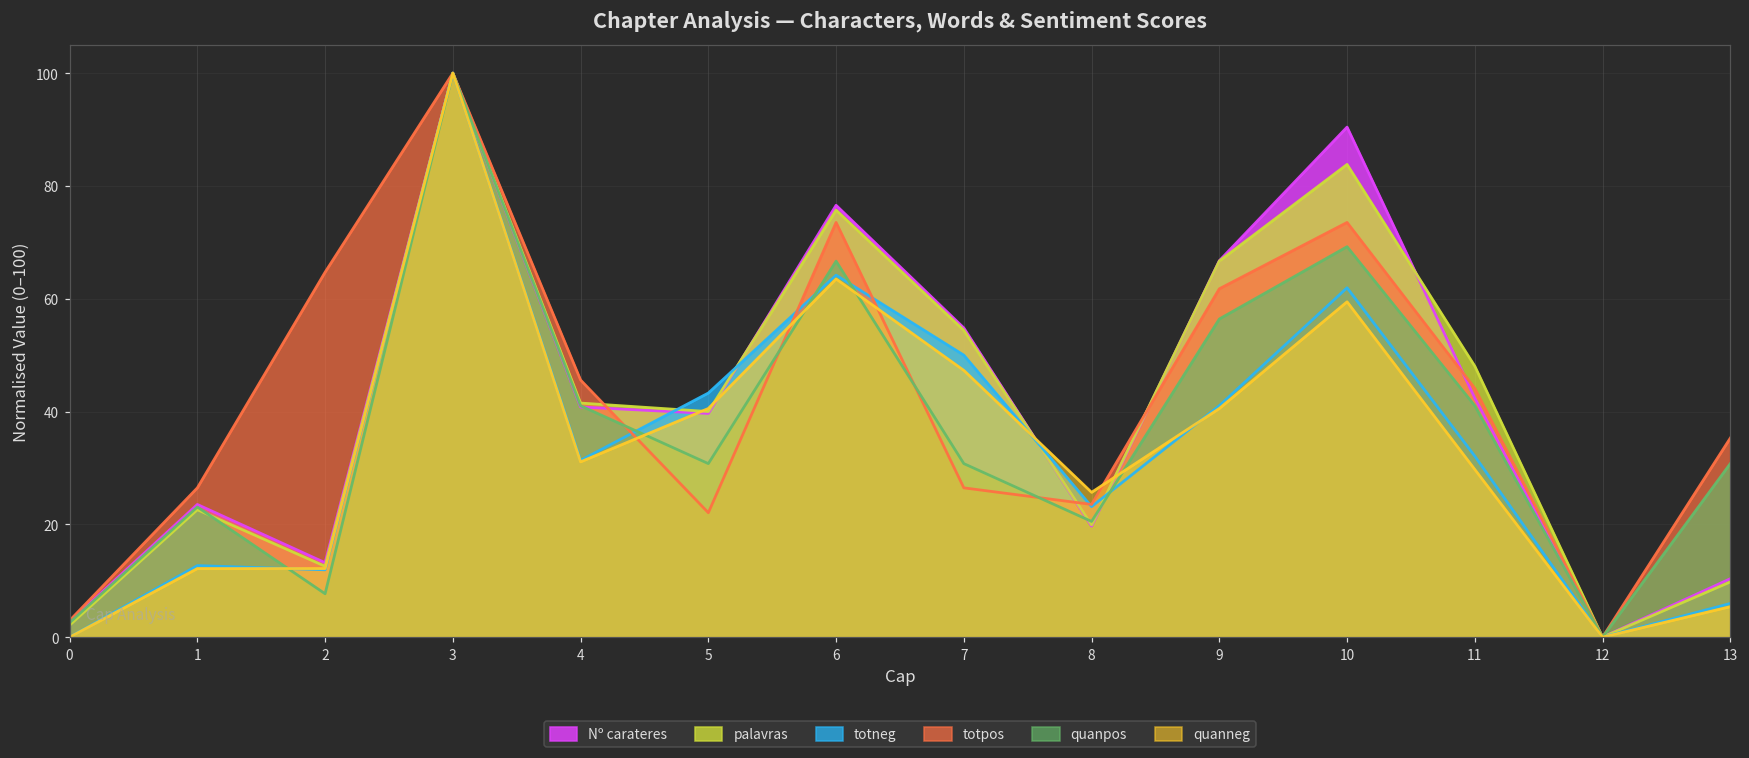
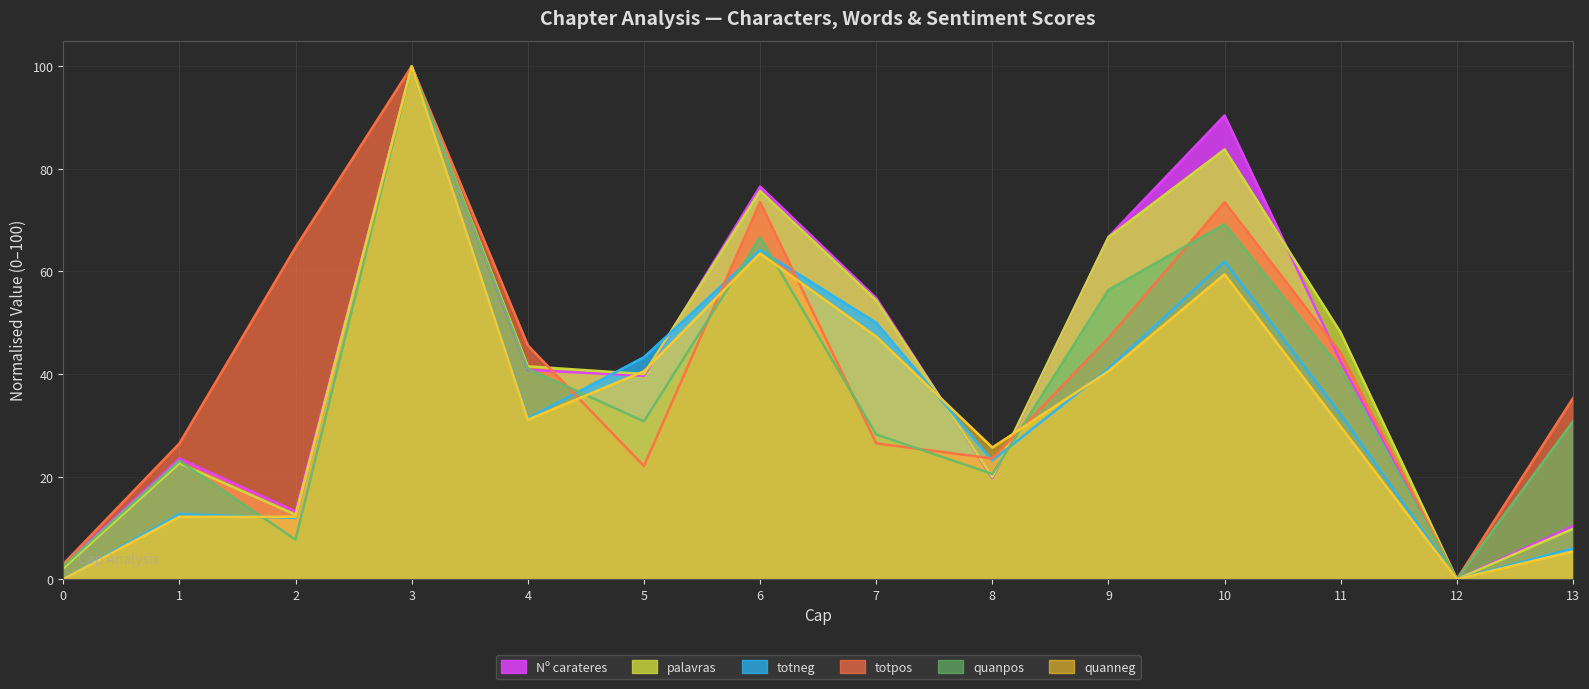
  {
    "Nº carateres": {
      "2": 13,
      "6": 77,
      "10": 90,
      "11": 42,
      "13": 10
    },
    "totneg": {
      "1": 13,
      "5": 43,
      "6": 64,
      "7": 50,
      "9": 41,
      "10": 62,
      "11": 32,
      "13": 6
    },
    "totpos": {
      "1": 26,
      "2": 65,
      "4": 46,
      "5": 22,
      "6": 74,
      "7": 26,
-     "9": 62,
+     "9": 47,
      "10": 74,
      "11": 44,
      "13": 35
    },
    "quanpos": {
      "2": 8,
      "5": 31,
      "6": 67,
-     "7": 31,
+     "7": 28,
      "8": 21,
      "9": 56,
      "10": 69,
      "11": 41,
      "13": 31
    }
  }
